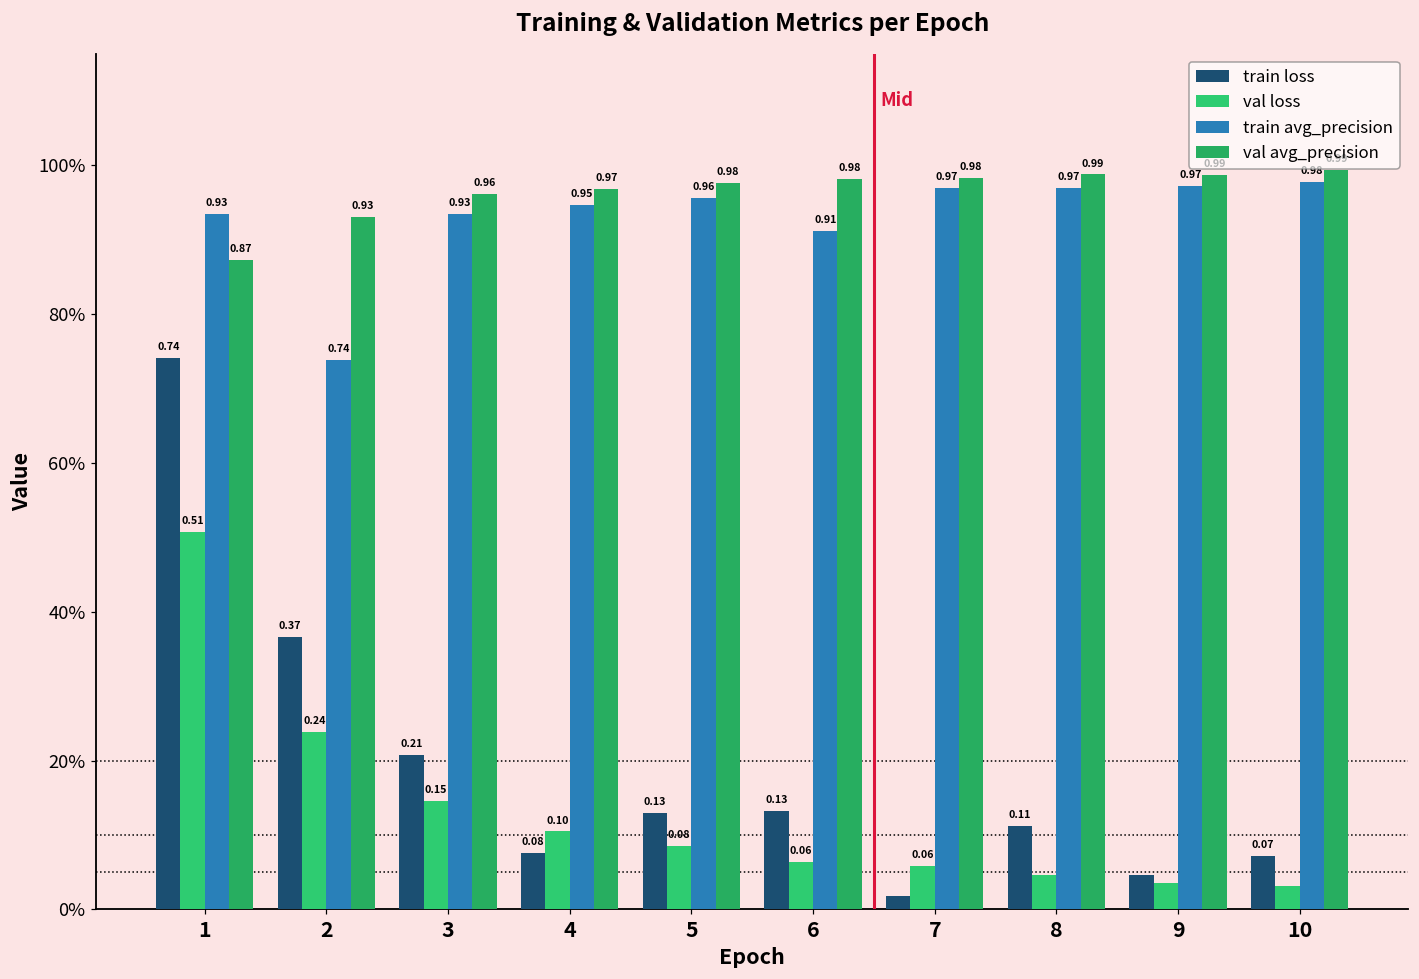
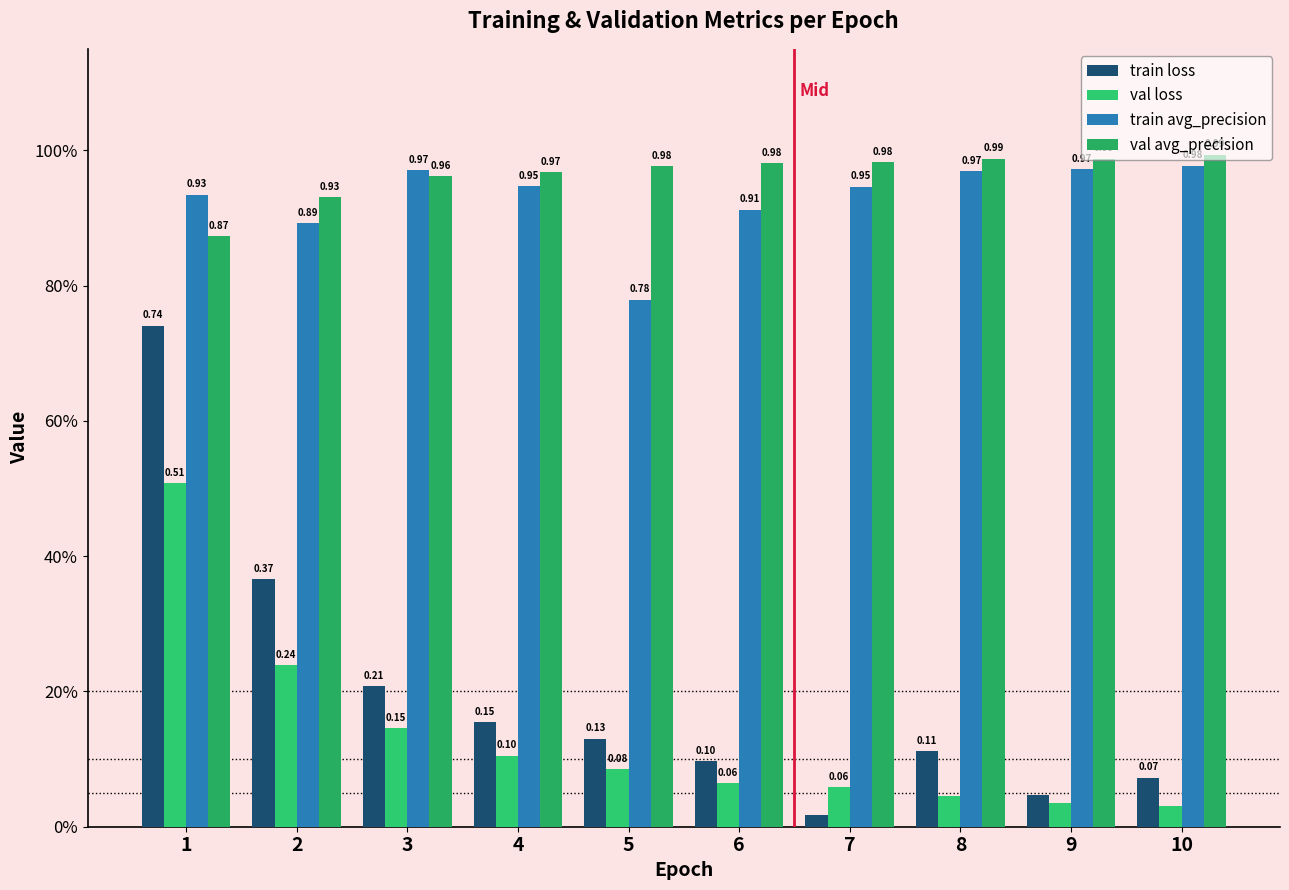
  {
    "train loss": {
      "1": 0.74,
      "2": 0.37,
      "3": 0.21,
-     "4": 0.08,
+     "4": 0.15,
      "5": 0.13,
-     "6": 0.13,
+     "6": 0.10,
      "8": 0.11,
      "10": 0.07
    },
    "train avg_precision": {
      "1": 0.93,
-     "2": 0.74,
-     "3": 0.93,
+     "2": 0.89,
+     "3": 0.97,
      "4": 0.95,
-     "5": 0.96,
+     "5": 0.78,
      "6": 0.91,
-     "7": 0.97,
+     "7": 0.95,
      "8": 0.97
    }
  }
